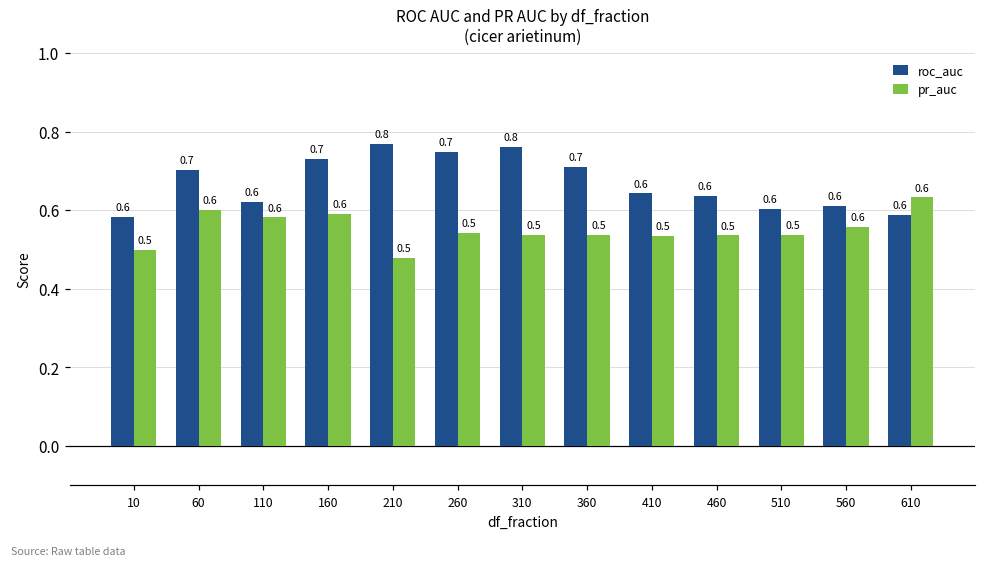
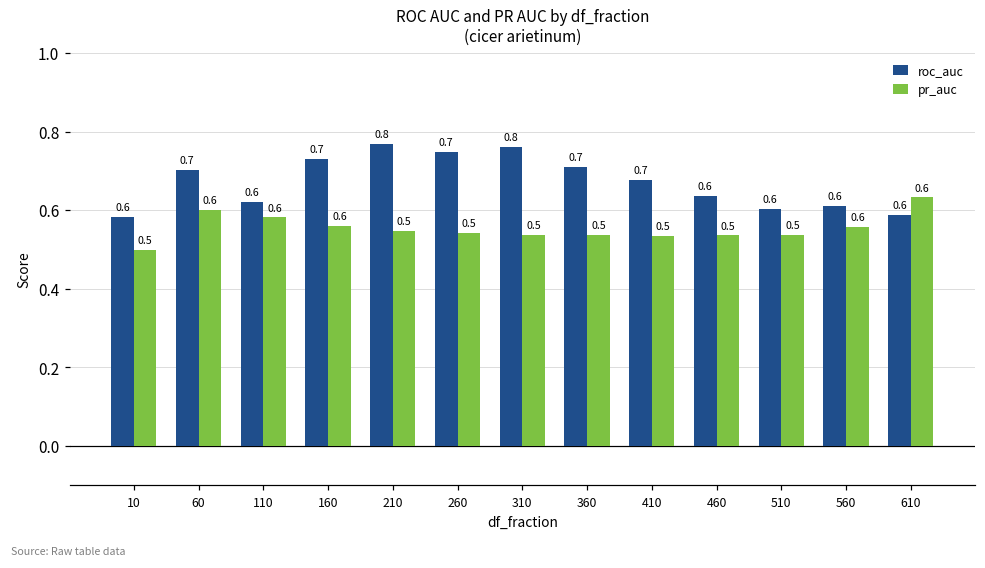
  {
    "roc_auc": {
      "10": 0.6,
      "60": 0.7,
      "110": 0.6,
      "160": 0.7,
      "210": 0.8,
      "260": 0.7,
      "310": 0.8,
      "360": 0.7,
-     "410": 0.6,
+     "410": 0.7,
      "460": 0.6,
      "510": 0.6,
      "560": 0.6,
      "610": 0.6
    },
    "pr_auc": {
-     "160": 0.59,
-     "210": 0.48
+     "160": 0.56,
+     "210": 0.55
    }
  }
